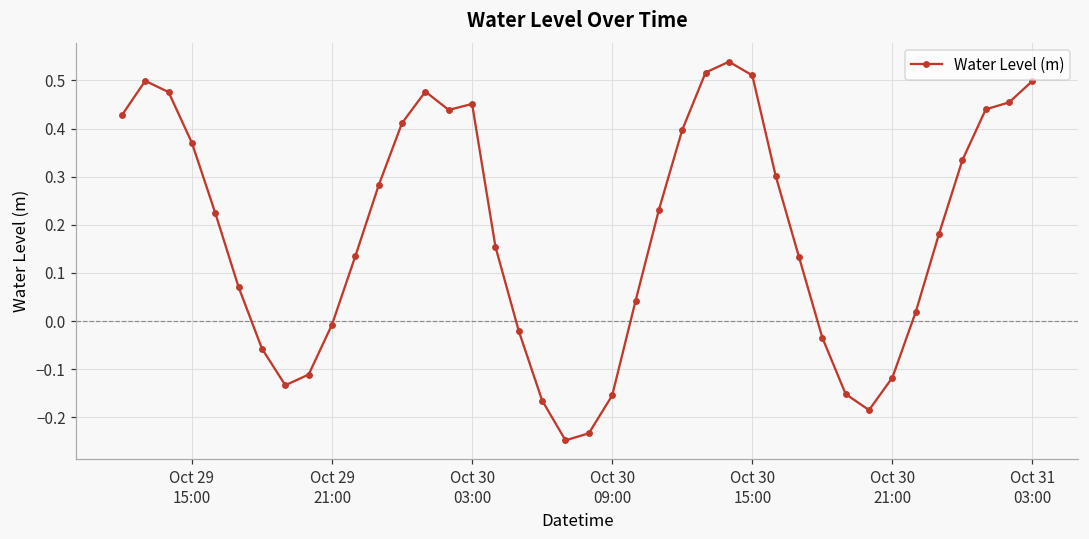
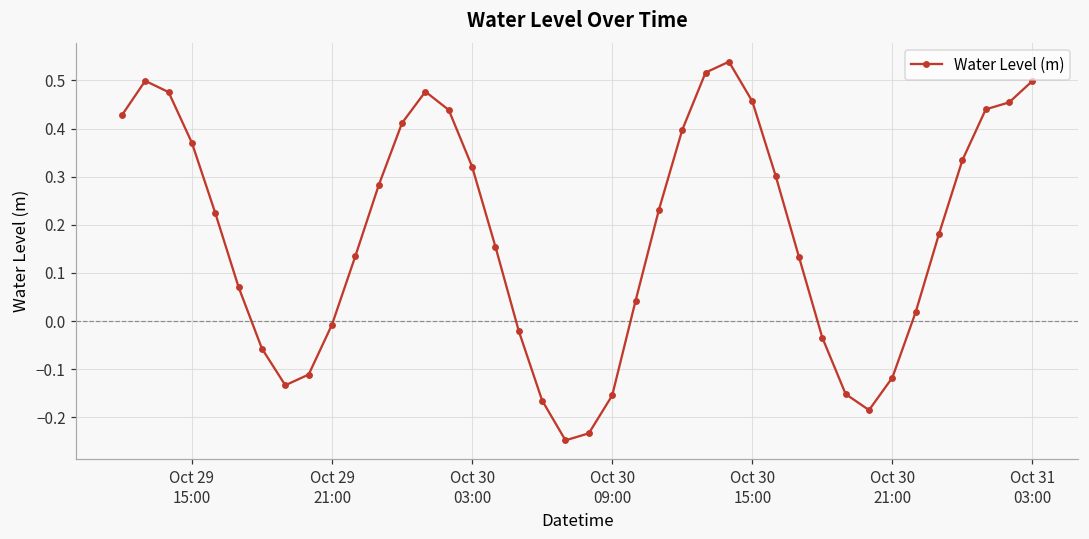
  {
    "Oct 29 15:00": 0.37,
    "Oct 29 21:00": -0.01,
-   "Oct 30 03:00": 0.45,
+   "Oct 30 03:00": 0.32,
    "Oct 30 09:00": -0.15,
-   "Oct 30 15:00": 0.51,
+   "Oct 30 15:00": 0.46,
    "Oct 30 21:00": -0.12,
    "Oct 31 03:00": 0.50
  }
